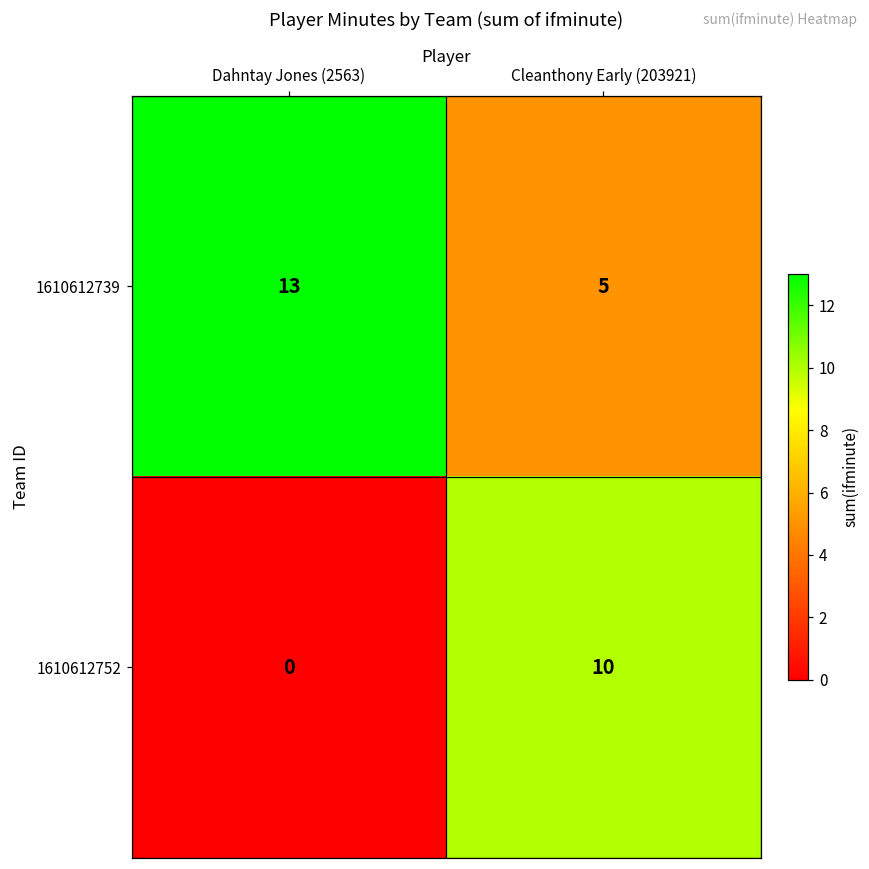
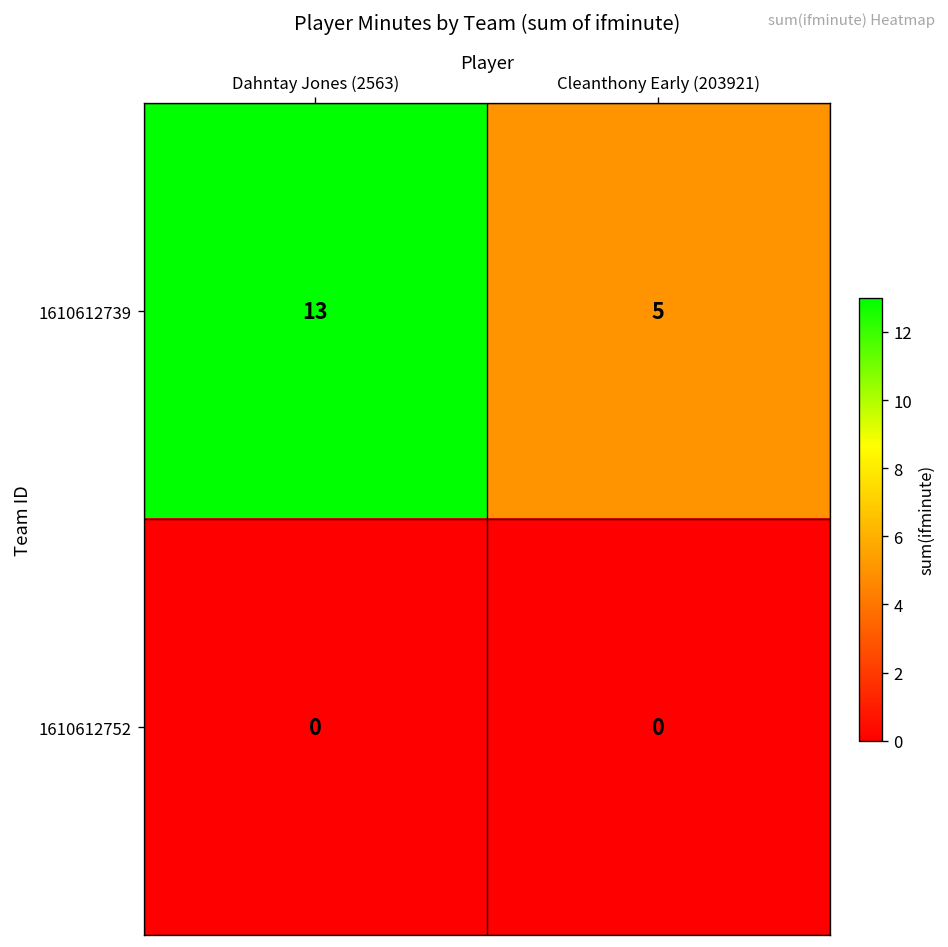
  {
    "1610612739": {
      "Dahntay Jones (2563)": 13,
      "Cleanthony Early (203921)": 5
    },
    "1610612752": {
      "Dahntay Jones (2563)": 0,
-     "Cleanthony Early (203921)": 10
+     "Cleanthony Early (203921)": 0
    }
  }
